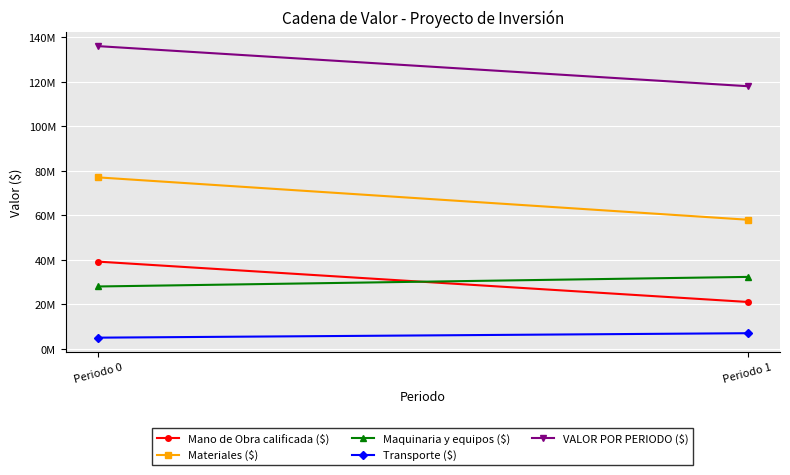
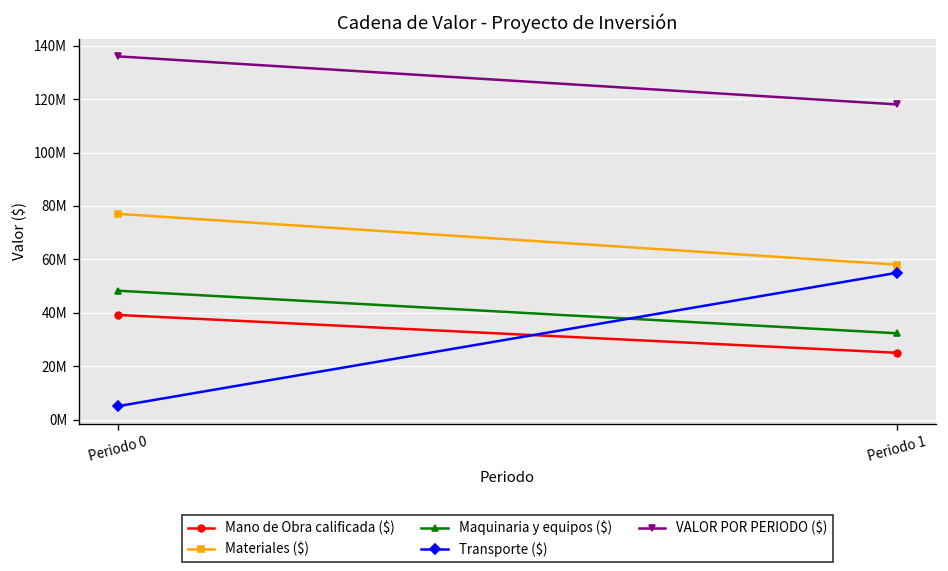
  {
    "Mano de Obra calificada ($)": {
      "Periodo 0": 39000000,
-     "Periodo 1": 21000000
+     "Periodo 1": 25000000
    },
    "Materiales ($)": {
      "Periodo 0": 77000000,
      "Periodo 1": 58000000
    },
    "Maquinaria y equipos ($)": {
-     "Periodo 0": 28000000,
+     "Periodo 0": 48000000,
      "Periodo 1": 32000000
    },
    "Transporte ($)": {
      "Periodo 0": 5000000,
-     "Periodo 1": 7000000
+     "Periodo 1": 55000000
    },
    "VALOR POR PERIODO ($)": {
      "Periodo 0": 136000000,
      "Periodo 1": 118000000
    }
  }
